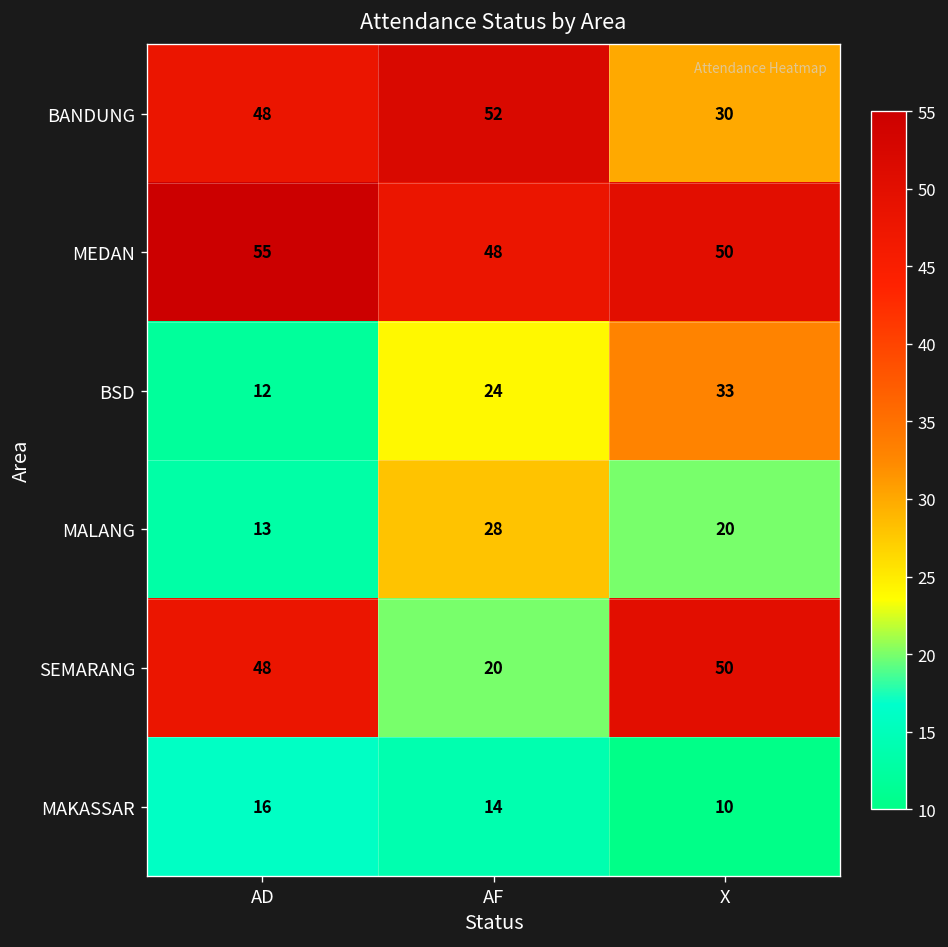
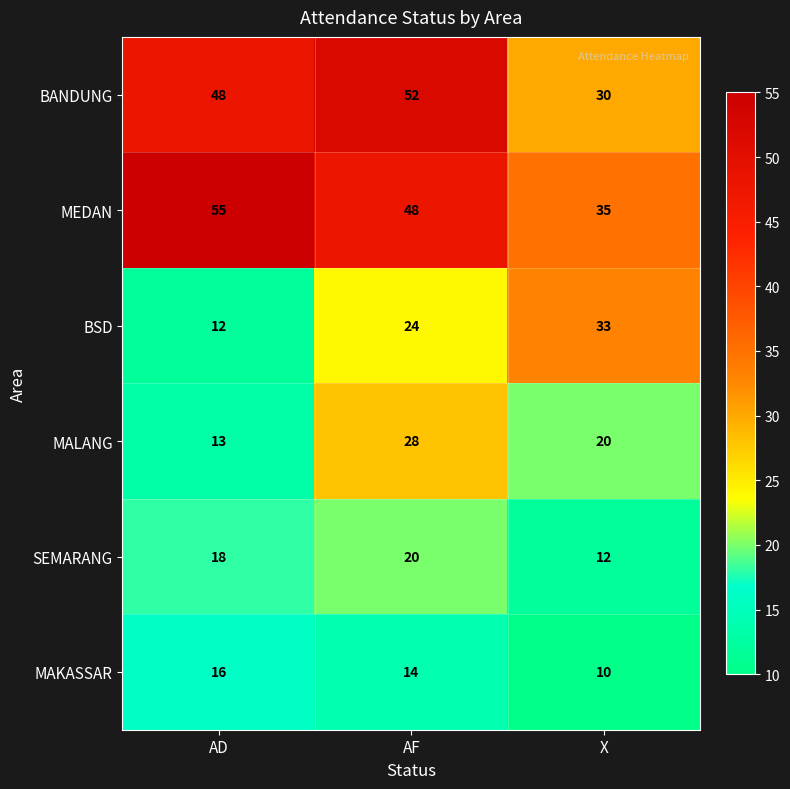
  {
    "BANDUNG": {
      "AD": 48,
      "AF": 52
    },
    "MEDAN": {
      "AD": 55,
      "AF": 48,
-     "X": 50
+     "X": 35
    },
    "BSD": {
      "AD": 12,
      "AF": 24,
      "X": 33
    },
    "MALANG": {
      "AD": 13,
      "AF": 28,
      "X": 20
    },
    "SEMARANG": {
-     "AD": 48,
+     "AD": 18,
      "AF": 20,
-     "X": 50
+     "X": 12
    },
    "MAKASSAR": {
      "AD": 16,
      "AF": 14,
      "X": 10
    }
  }
